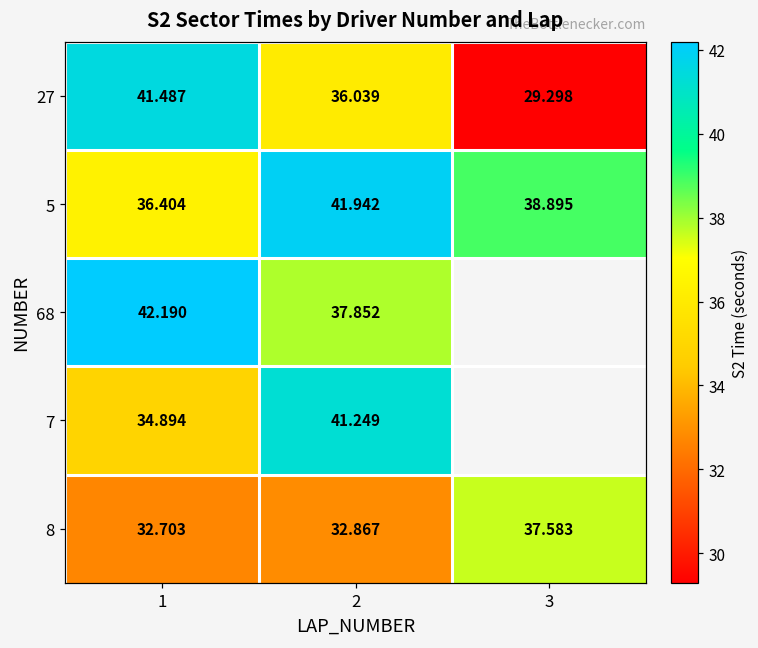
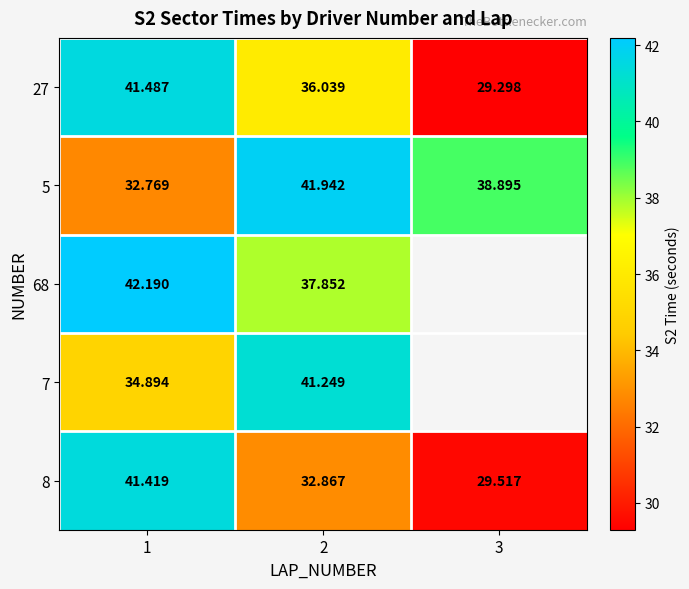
  {
    "27": {
      "1": 41.487,
      "2": 36.039,
      "3": 29.298
    },
    "5": {
-     "1": 36.404,
+     "1": 32.769,
      "2": 41.942,
      "3": 38.895
    },
    "68": {
      "1": 42.190,
      "2": 37.852
    },
    "7": {
      "1": 34.894,
      "2": 41.249
    },
    "8": {
-     "1": 32.703,
+     "1": 41.419,
      "2": 32.867,
-     "3": 37.583
+     "3": 29.517
    }
  }
